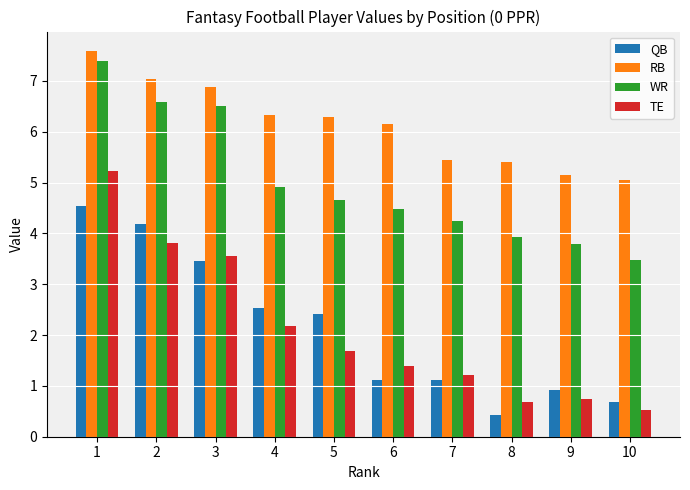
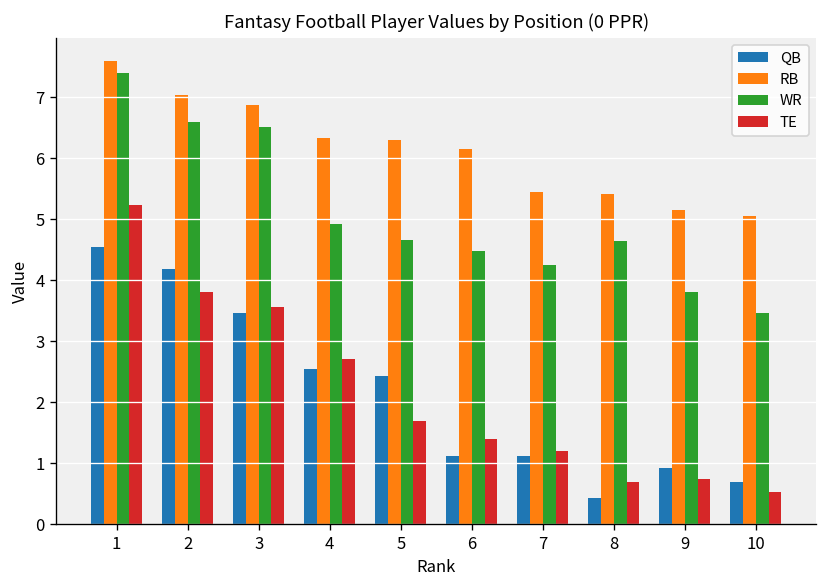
  {
    "QB": {
      "1": 4.5,
      "2": 4.2,
      "3": 3.5,
      "4": 2.5,
      "5": 2.4,
      "6": 1.1,
      "7": 1.1,
      "8": 0.4,
      "9": 0.9,
      "10": 0.7
    },
    "RB": {
      "1": 7.6,
      "2": 7.0,
      "3": 6.9,
      "4": 6.3,
      "5": 6.3,
      "6": 6.2,
      "7": 5.4,
      "8": 5.4,
      "9": 5.1,
      "10": 5.1
    },
    "WR": {
      "1": 7.4,
      "2": 6.6,
      "3": 6.5,
      "4": 4.9,
      "5": 4.7,
      "6": 4.5,
      "7": 4.2,
-     "8": 3.9,
+     "8": 4.6,
      "9": 3.8,
      "10": 3.5
    },
    "TE": {
      "1": 5.2,
      "2": 3.8,
      "3": 3.6,
-     "4": 2.2,
+     "4": 2.7,
      "5": 1.7,
      "6": 1.4,
      "7": 1.2,
      "8": 0.7,
      "9": 0.7,
      "10": 0.5
    }
  }
